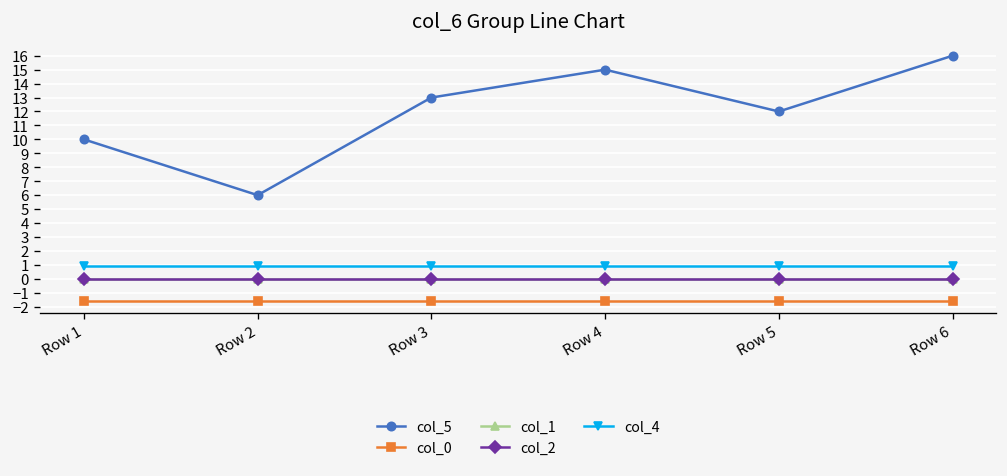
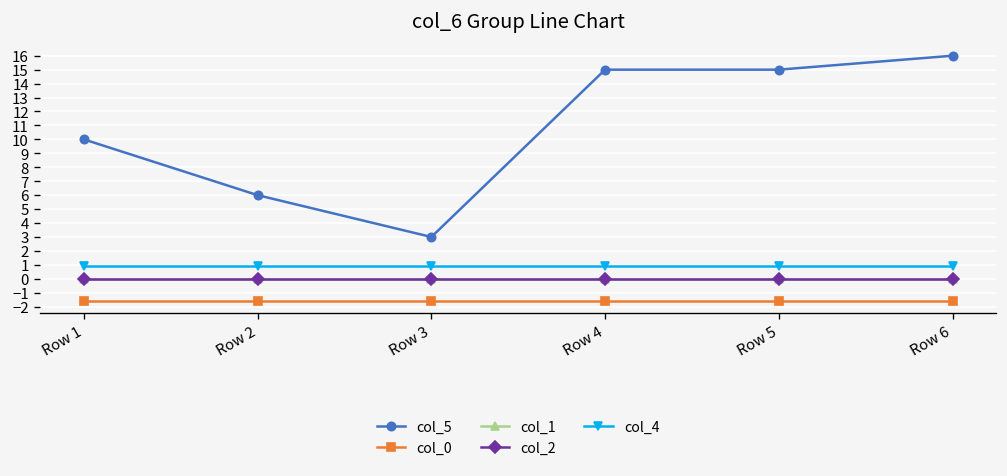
  {
    "col_5": {
      "Row 1": 10,
      "Row 2": 6,
-     "Row 3": 13,
+     "Row 3": 3,
      "Row 4": 15,
-     "Row 5": 12,
+     "Row 5": 15,
      "Row 6": 16
    },
    "col_0": {
      "Row 1": -1.6,
      "Row 2": -1.6,
      "Row 3": -1.6,
      "Row 4": -1.6,
      "Row 5": -1.6,
      "Row 6": -1.6
    },
    "col_2": {
      "Row 1": 0,
      "Row 2": 0,
      "Row 3": 0,
      "Row 4": 0,
      "Row 5": 0,
      "Row 6": 0
    },
    "col_4": {
      "Row 1": 1,
      "Row 2": 1,
      "Row 3": 1,
      "Row 4": 1,
      "Row 5": 1,
      "Row 6": 1
    }
  }
